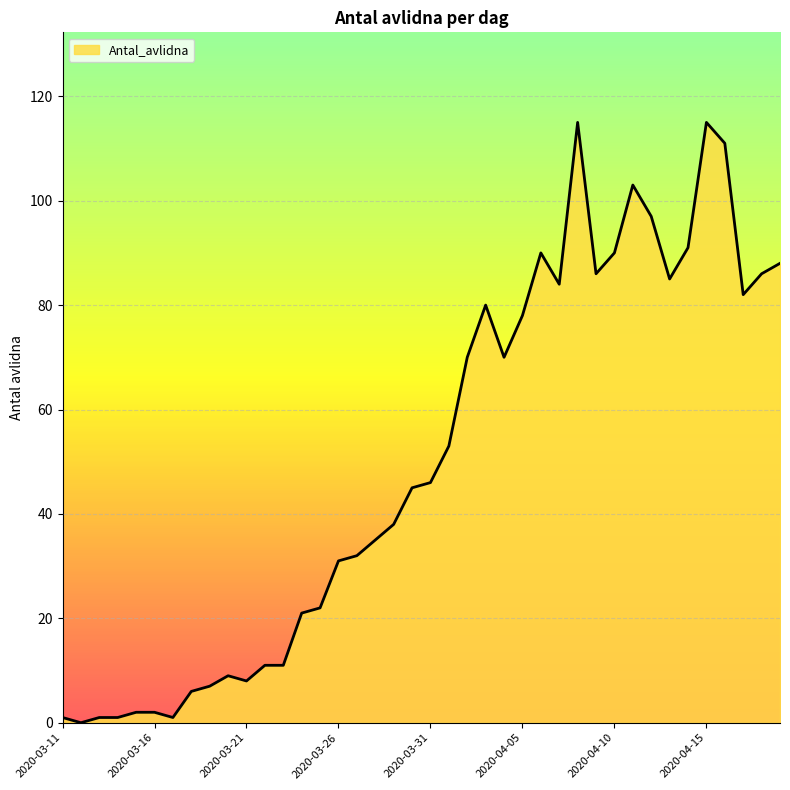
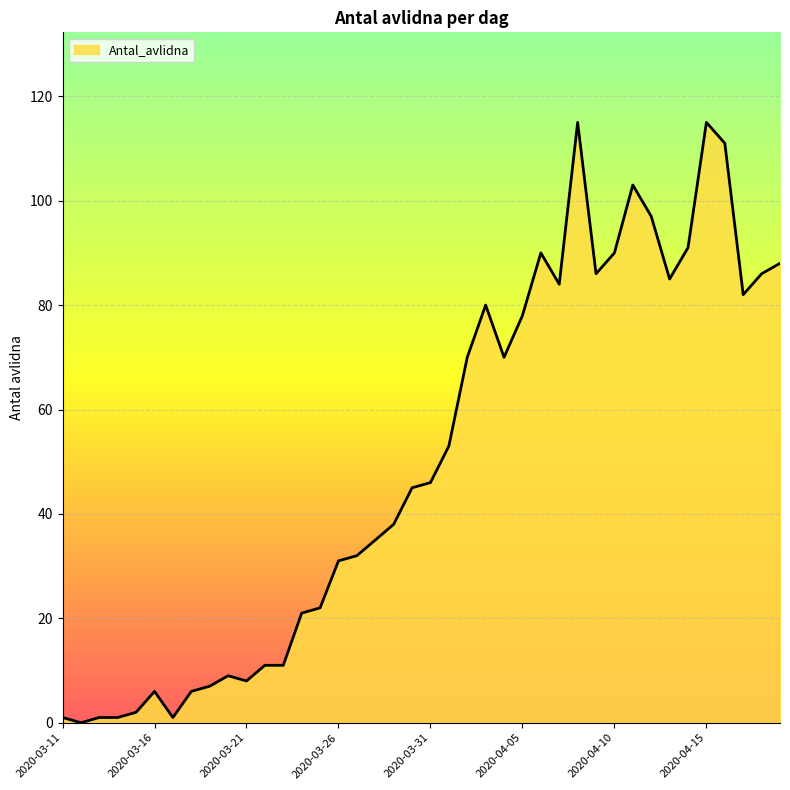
  {
    "2020-03-11": 1,
-   "2020-03-16": 2,
+   "2020-03-16": 6,
    "2020-03-21": 8,
    "2020-03-26": 31,
    "2020-03-31": 46,
    "2020-04-05": 78,
    "2020-04-10": 90,
    "2020-04-15": 115
  }
